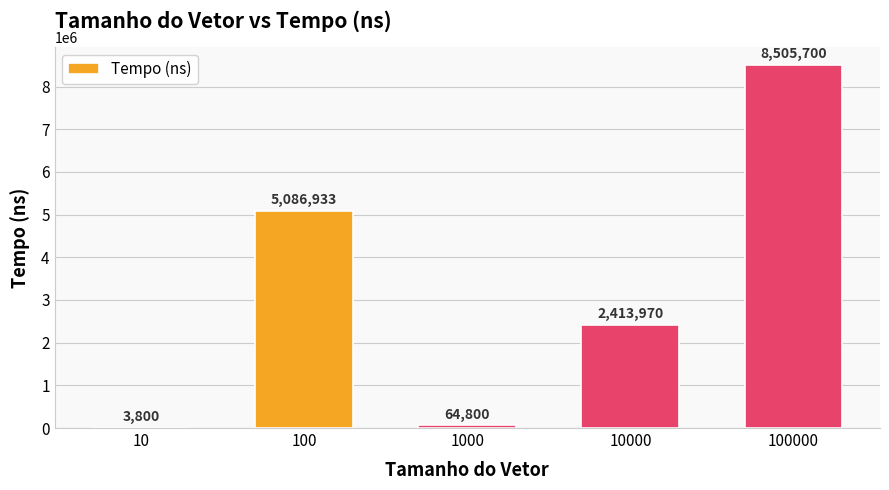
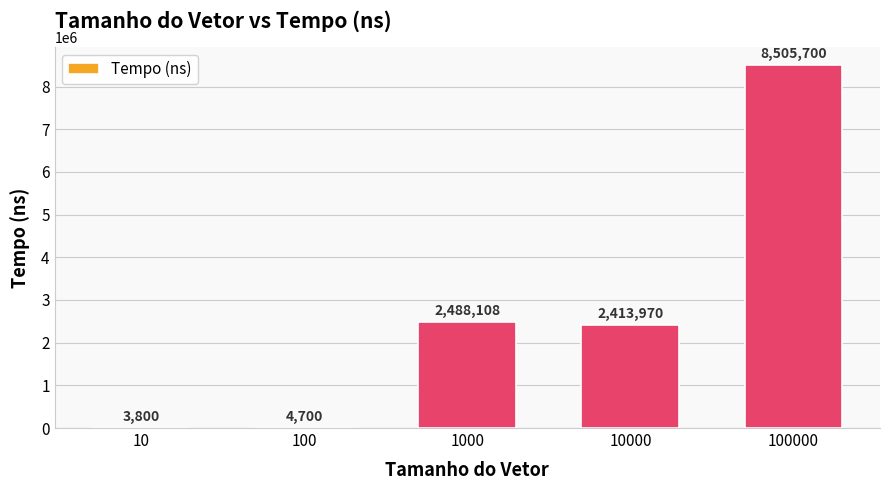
  {
    "10": "3,800",
-   "100": "5,086,933",
-   "1000": "64,800",
+   "100": "4,700",
+   "1000": "2,488,108",
    "10000": "2,413,970",
    "100000": "8,505,700"
  }
